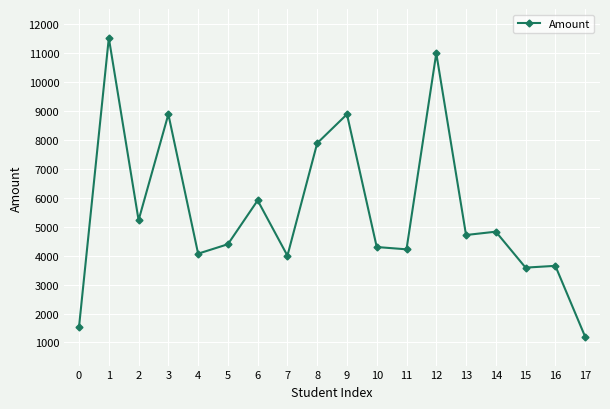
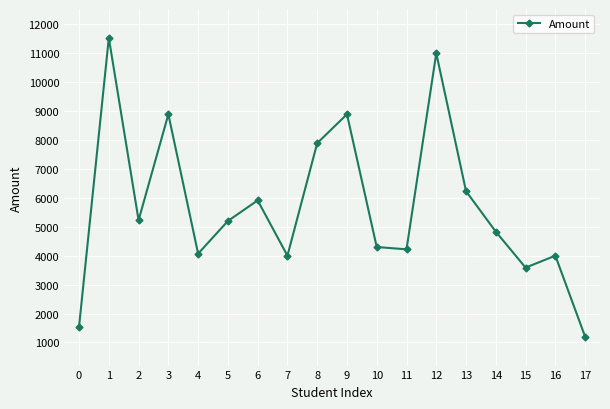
  {
    "0": 1500,
    "1": 11500,
    "2": 5200,
    "3": 8900,
    "4": 4100,
-   "5": 4400,
+   "5": 5200,
    "6": 5900,
    "7": 4000,
    "8": 7900,
    "9": 8900,
    "10": 4300,
    "11": 4200,
    "12": 11000,
-   "13": 4700,
+   "13": 6200,
    "14": 4800,
    "15": 3600,
-   "16": 3600,
+   "16": 4000,
    "17": 1200
  }
